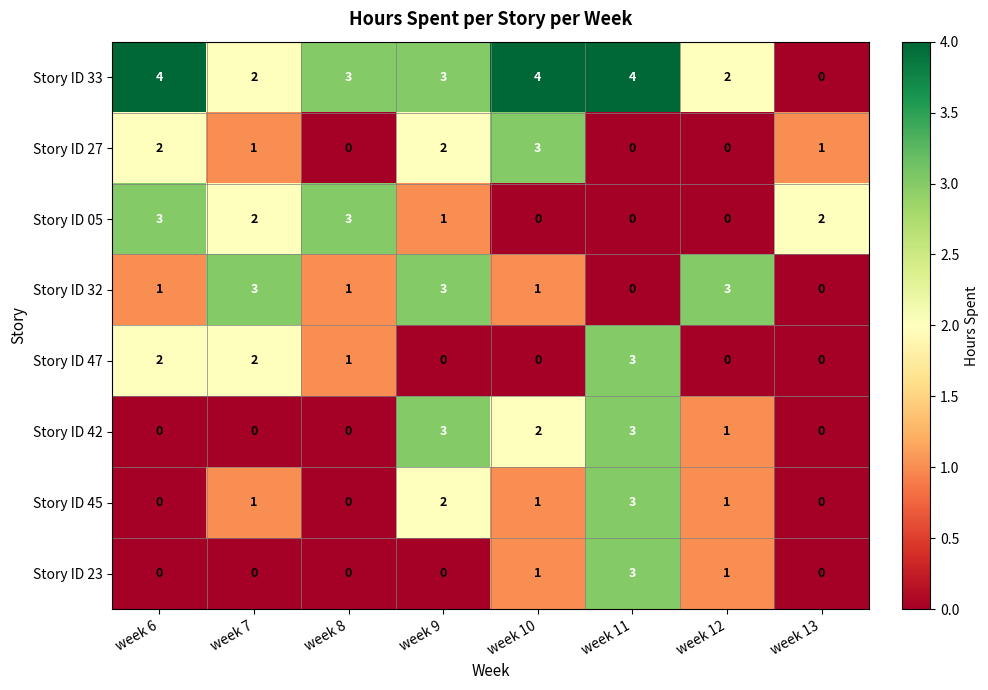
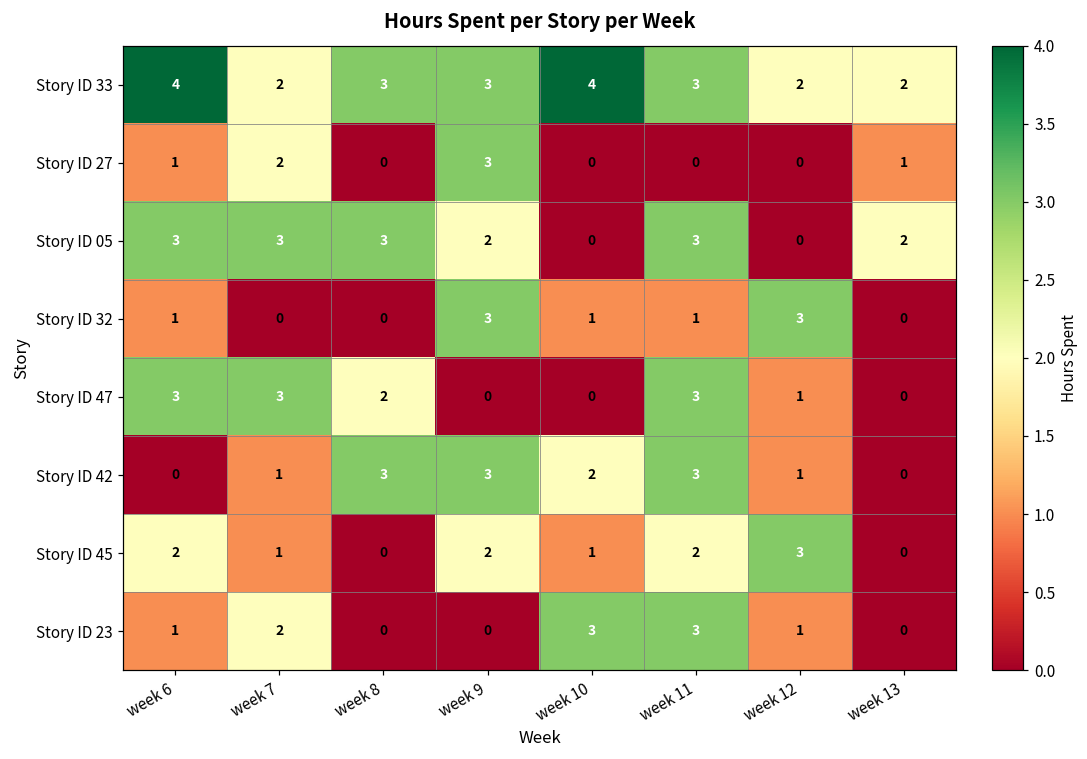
  {
    "Story ID 33": {
      "week 6": 4,
      "week 7": 2,
      "week 8": 3,
      "week 9": 3,
      "week 10": 4,
-     "week 11": 4,
+     "week 11": 3,
      "week 12": 2,
-     "week 13": 0
+     "week 13": 2
    },
    "Story ID 27": {
-     "week 6": 2,
-     "week 7": 1,
+     "week 6": 1,
+     "week 7": 2,
      "week 8": 0,
-     "week 9": 2,
-     "week 10": 3,
+     "week 9": 3,
+     "week 10": 0,
      "week 11": 0,
      "week 12": 0,
      "week 13": 1
    },
    "Story ID 05": {
      "week 6": 3,
-     "week 7": 2,
+     "week 7": 3,
      "week 8": 3,
-     "week 9": 1,
+     "week 9": 2,
      "week 10": 0,
-     "week 11": 0,
+     "week 11": 3,
      "week 12": 0,
      "week 13": 2
    },
    "Story ID 32": {
      "week 6": 1,
-     "week 7": 3,
-     "week 8": 1,
+     "week 7": 0,
+     "week 8": 0,
      "week 9": 3,
      "week 10": 1,
-     "week 11": 0,
+     "week 11": 1,
      "week 12": 3,
      "week 13": 0
    },
    "Story ID 47": {
-     "week 6": 2,
-     "week 7": 2,
-     "week 8": 1,
+     "week 6": 3,
+     "week 7": 3,
+     "week 8": 2,
      "week 9": 0,
      "week 10": 0,
      "week 11": 3,
-     "week 12": 0,
+     "week 12": 1,
      "week 13": 0
    },
    "Story ID 42": {
      "week 6": 0,
-     "week 7": 0,
-     "week 8": 0,
+     "week 7": 1,
+     "week 8": 3,
      "week 9": 3,
      "week 10": 2,
      "week 11": 3,
      "week 12": 1,
      "week 13": 0
    },
    "Story ID 45": {
-     "week 6": 0,
+     "week 6": 2,
      "week 7": 1,
      "week 8": 0,
      "week 9": 2,
      "week 10": 1,
-     "week 11": 3,
-     "week 12": 1,
+     "week 11": 2,
+     "week 12": 3,
      "week 13": 0
    },
    "Story ID 23": {
-     "week 6": 0,
-     "week 7": 0,
+     "week 6": 1,
+     "week 7": 2,
      "week 8": 0,
      "week 9": 0,
-     "week 10": 1,
+     "week 10": 3,
      "week 11": 3,
      "week 12": 1,
      "week 13": 0
    }
  }
